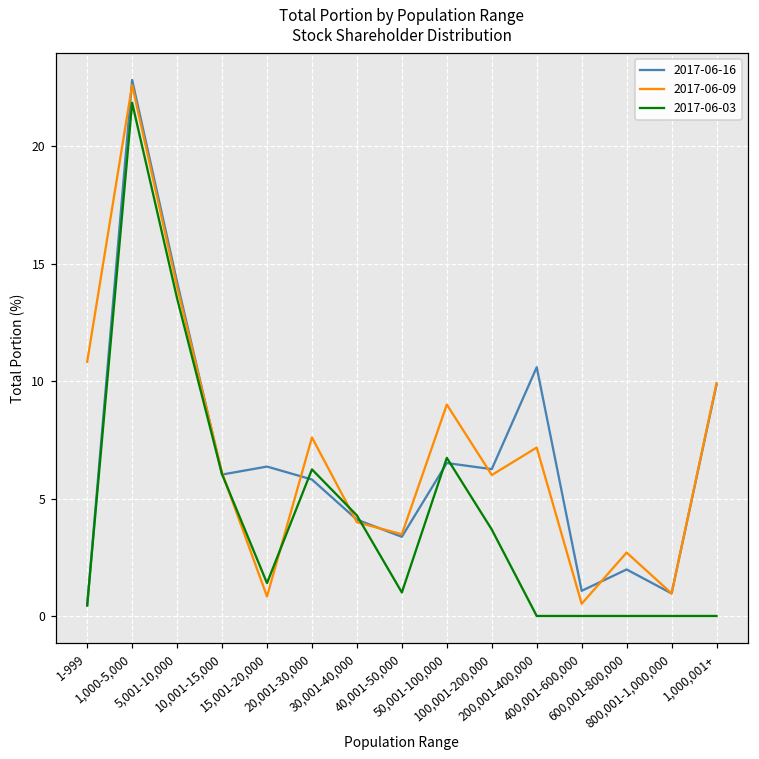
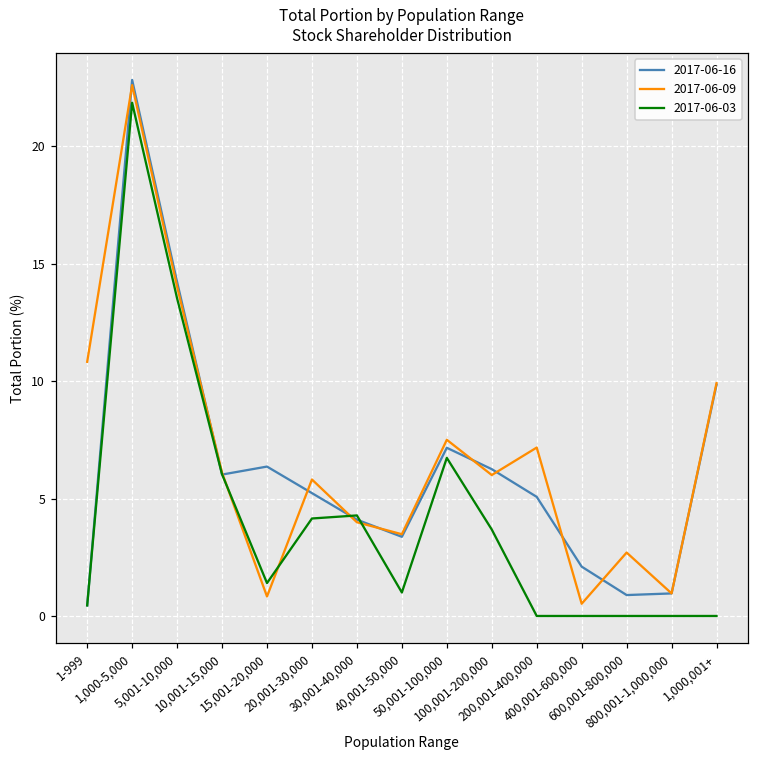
  {
    "2017-06-16": {
      "1,000-5,000": 22.8,
      "5,001-10,000": 14.2,
      "15,001-20,000": 6.4,
-     "20,001-30,000": 5.8,
-     "50,001-100,000": 6.5,
+     "20,001-30,000": 5.2,
+     "50,001-100,000": 7.2,
      "100,001-200,000": 6.3,
-     "200,001-400,000": 10.6,
-     "400,001-600,000": 1.1,
-     "600,001-800,000": 2.0
+     "200,001-400,000": 5.1,
+     "400,001-600,000": 2.1,
+     "600,001-800,000": 0.9
    },
    "2017-06-09": {
      "1-999": 10.8,
      "1,000-5,000": 22.6,
      "5,001-10,000": 14.0,
      "15,001-20,000": 0.8,
-     "20,001-30,000": 7.6,
-     "50,001-100,000": 9.0,
+     "20,001-30,000": 5.8,
+     "50,001-100,000": 7.5,
      "100,001-200,000": 6.0,
      "200,001-400,000": 7.2,
      "400,001-600,000": 0.5,
      "600,001-800,000": 2.7
    },
    "2017-06-03": {
      "1,000-5,000": 21.9,
      "5,001-10,000": 13.5,
      "15,001-20,000": 1.4,
-     "20,001-30,000": 6.2,
+     "20,001-30,000": 4.2,
      "30,001-40,000": 4.3,
      "40,001-50,000": 1.0,
      "50,001-100,000": 6.7,
      "100,001-200,000": 3.7,
      "200,001-400,000": 0.0,
      "400,001-600,000": 0.0,
      "600,001-800,000": 0.0,
      "800,001-1,000,000": 0.0,
      "1,000,001+": 0.0
    }
  }
